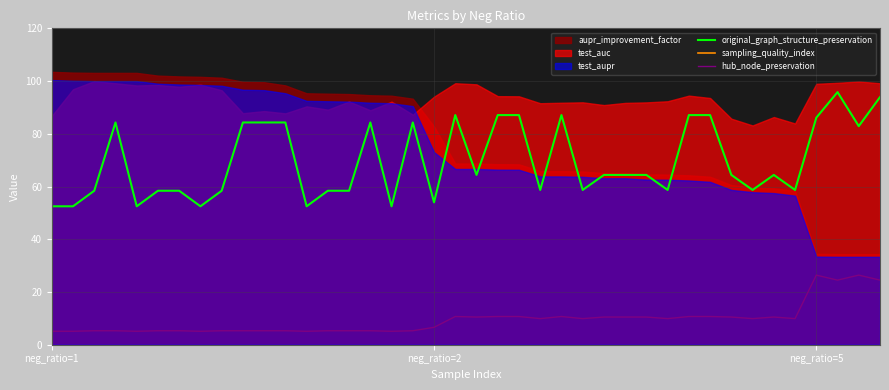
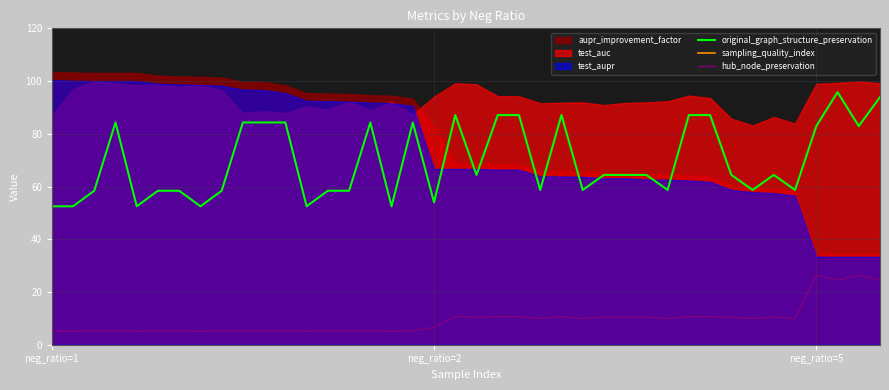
  {
    "original_graph_structure_preservation": {
      "neg_ratio=1": 53,
      "neg_ratio=2": 54,
-     "neg_ratio=5": 86
+     "neg_ratio=5": 83
    },
    "aupr_improvement_factor": {
      "neg_ratio=1": 104,
      "neg_ratio=2": 83,
      "neg_ratio=5": 34
    },
    "test_auc": {
      "neg_ratio=1": 87,
      "neg_ratio=2": 94,
      "neg_ratio=5": 99
    },
    "hub_node_preservation": {
      "neg_ratio=1": 5,
      "neg_ratio=2": 7,
      "neg_ratio=5": 26
    },
    "test_aupr": {
      "neg_ratio=1": 100,
-     "neg_ratio=2": 73,
+     "neg_ratio=2": 67,
      "neg_ratio=5": 33
    }
  }
